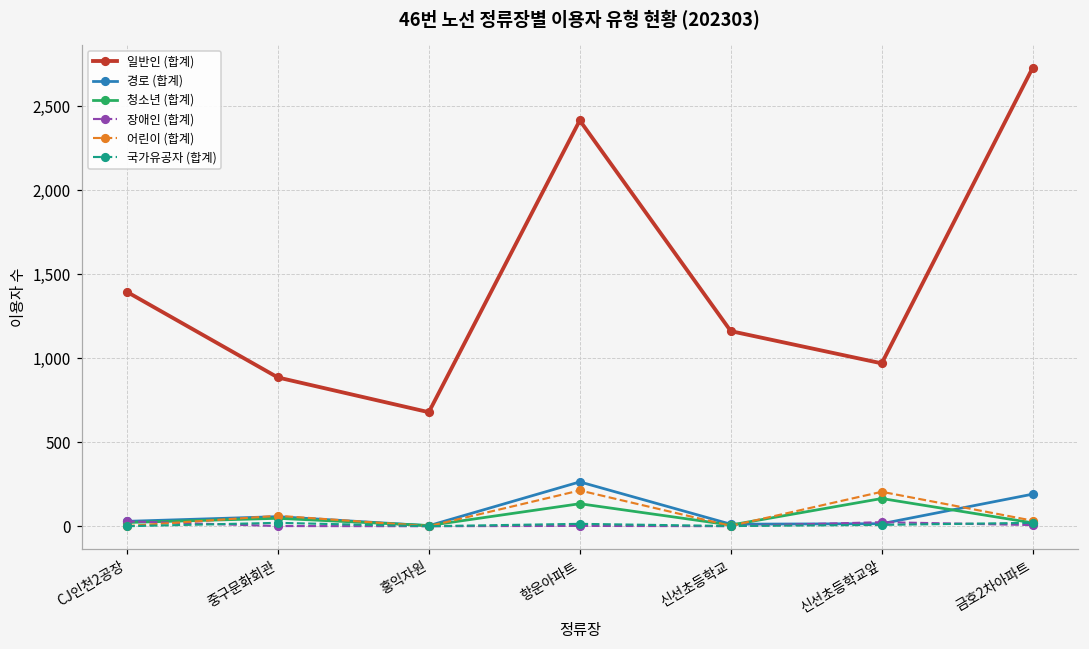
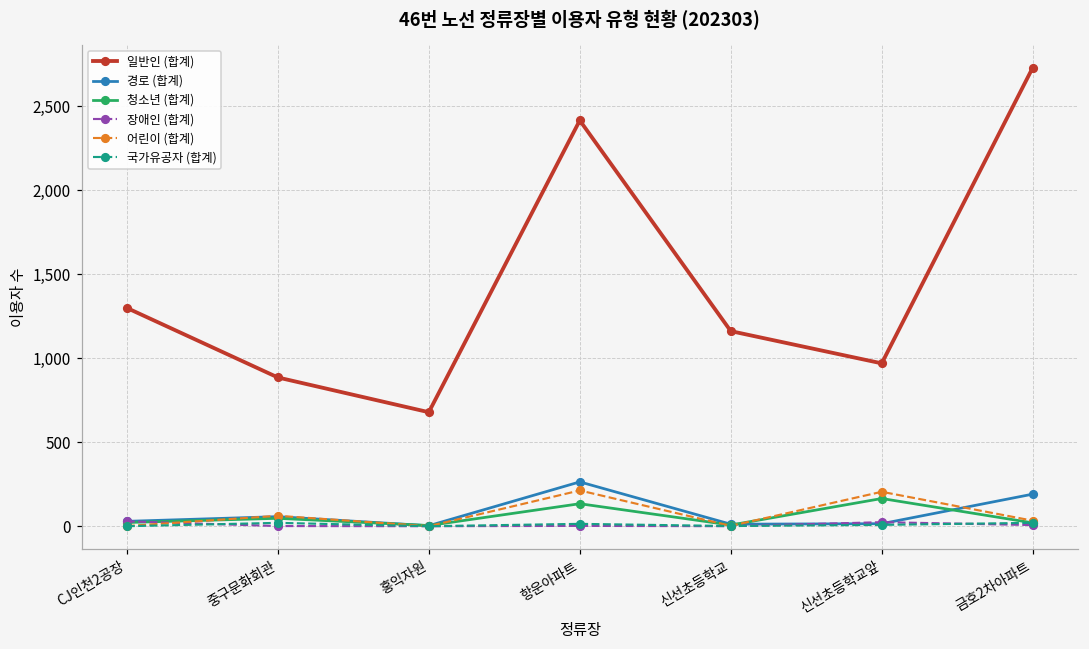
  {
    "일반인 (합계)": {
-     "CJ인천2공장": "1,400",
+     "CJ인천2공장": "1,300",
      "중구문화회관": "890",
      "홍익자원": "680",
      "항운아파트": "2,420",
      "신선초등학교": "1,160",
      "신선초등학교앞": "970",
      "금호2차아파트": "2,730"
    },
    "경로 (합계)": {
      "항운아파트": "260",
      "금호2차아파트": "190"
    },
    "장애인 (합계)": {
      "중구문화회관": "0"
    },
    "어린이 (합계)": {
      "항운아파트": "210",
      "신선초등학교앞": "210"
    }
  }
